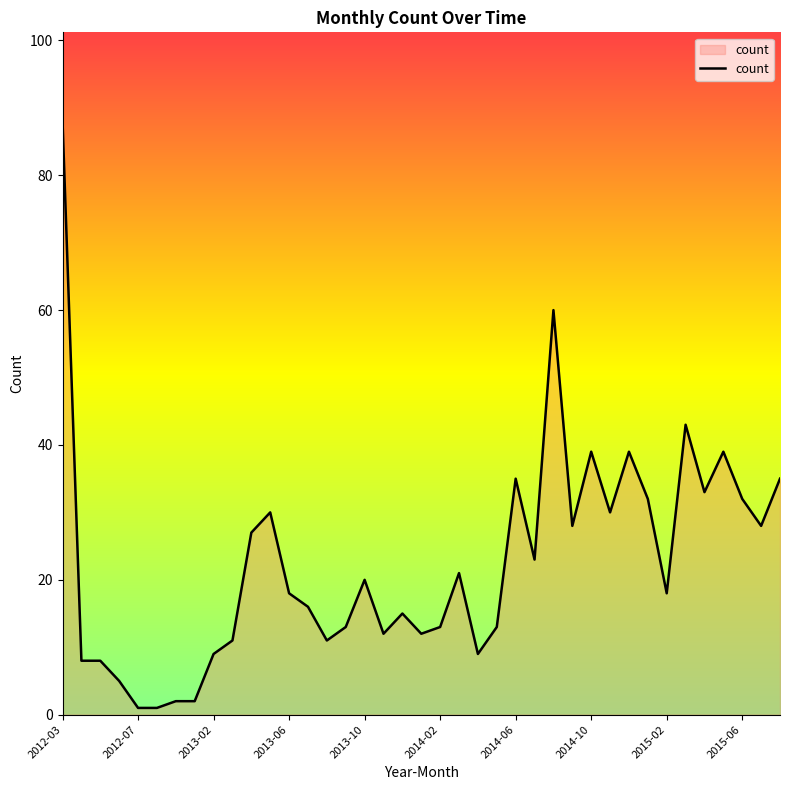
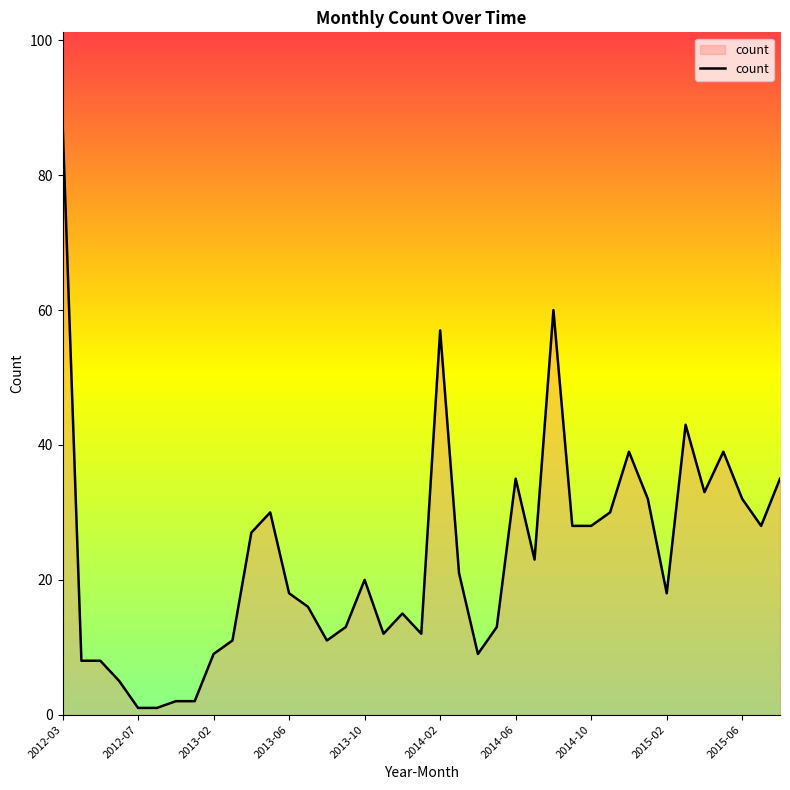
  {
    "2012-03": 88,
    "2012-07": 1,
    "2013-02": 9,
    "2013-06": 18,
    "2013-10": 20,
-   "2014-02": 13,
+   "2014-02": 57,
    "2014-06": 35,
-   "2014-10": 39,
+   "2014-10": 28,
    "2015-02": 18,
    "2015-06": 32
  }
